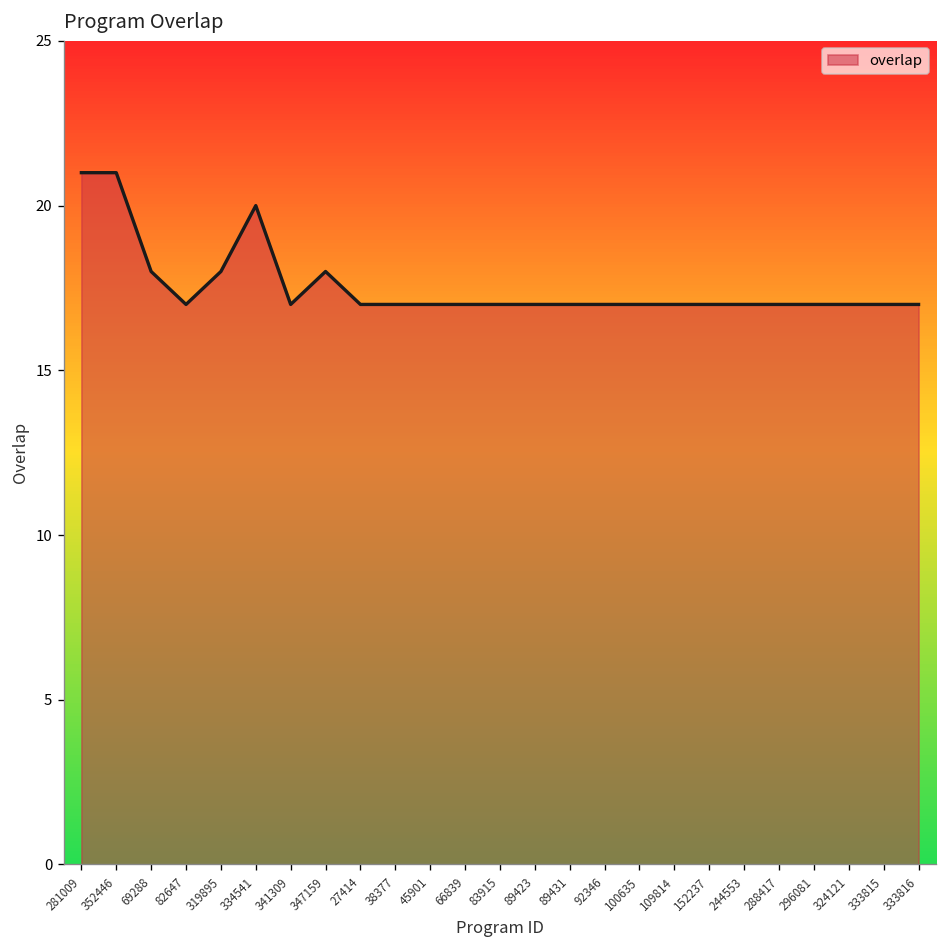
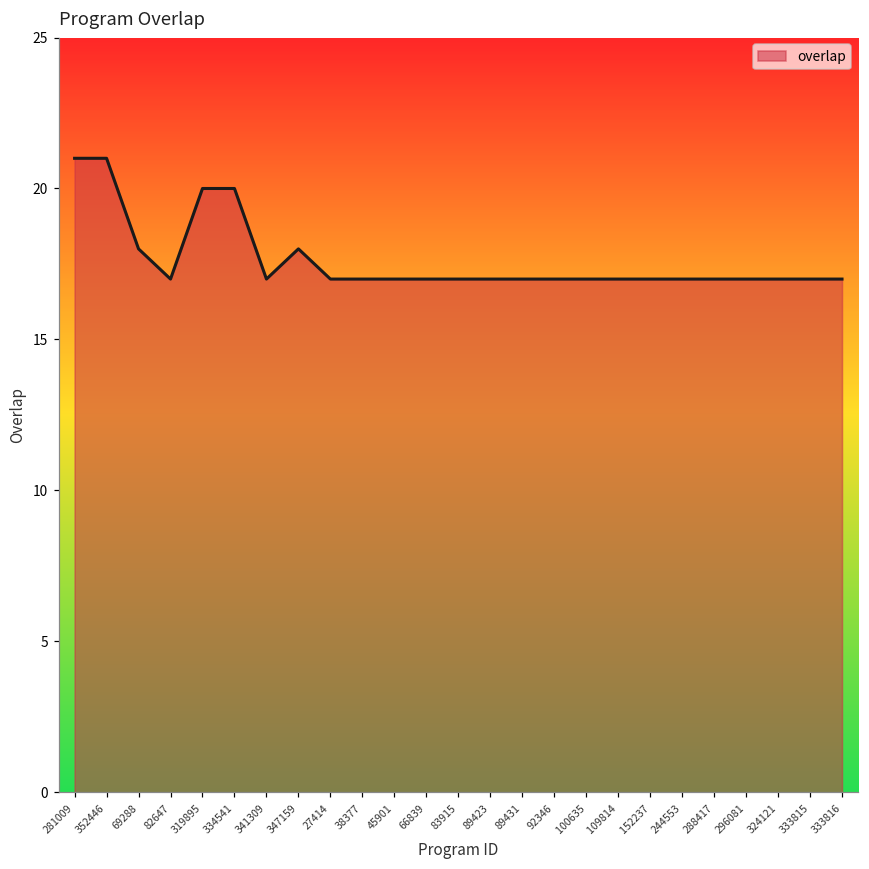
  {
    "281009": 21,
    "352446": 21,
    "69288": 18,
    "82647": 17,
-   "319895": 18,
+   "319895": 20,
    "334541": 20,
    "341309": 17,
    "347159": 18,
    "27414": 17,
    "38377": 17,
    "45901": 17,
    "66839": 17,
    "83915": 17,
    "89423": 17,
    "89431": 17,
    "92346": 17,
    "100635": 17,
    "109814": 17,
    "152237": 17,
    "244553": 17,
    "288417": 17,
    "296081": 17,
    "324121": 17,
    "333815": 17,
    "333816": 17
  }
